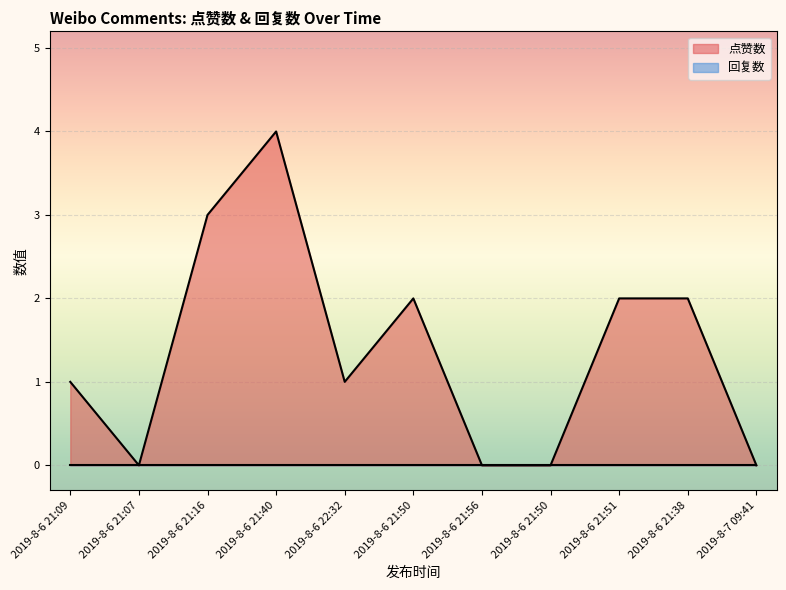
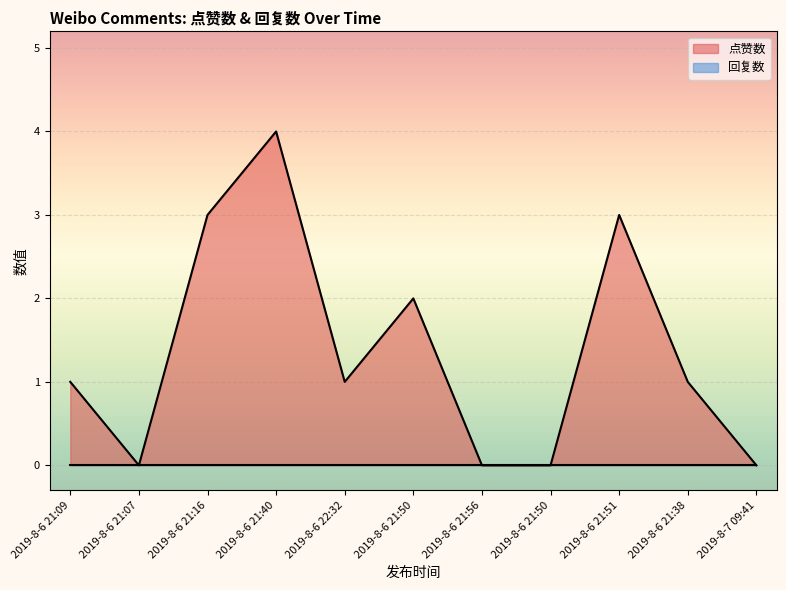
  {
    "点赞数": {
      "2019-8-6 21:09": 1,
      "2019-8-6 21:16": 3,
      "2019-8-6 21:40": 4,
      "2019-8-6 22:32": 1,
-     "2019-8-6 21:51": 2,
-     "2019-8-6 21:38": 2
+     "2019-8-6 21:51": 3,
+     "2019-8-6 21:38": 1
    },
    "回复数": {
      "2019-8-6 21:09": 0,
      "2019-8-6 21:16": 0,
      "2019-8-6 21:40": 0,
      "2019-8-6 22:32": 0,
      "2019-8-6 21:51": 0,
      "2019-8-6 21:38": 0
    }
  }
